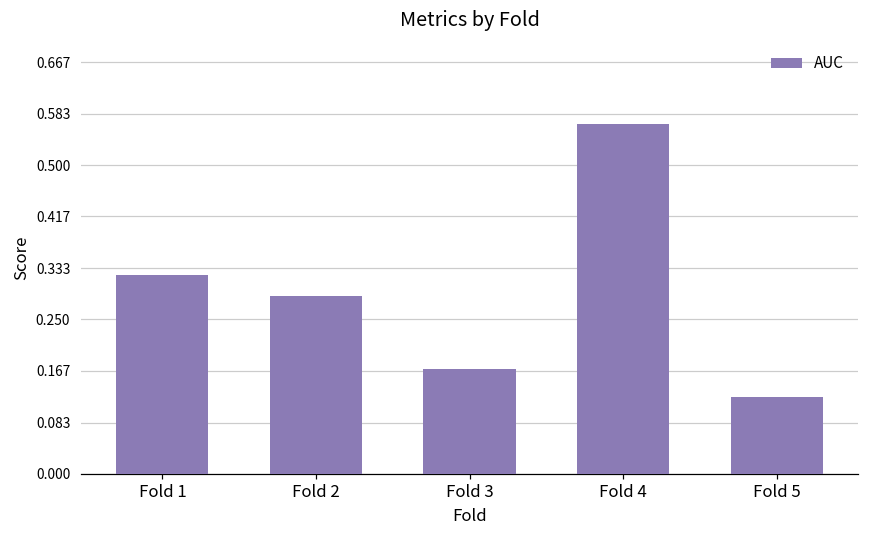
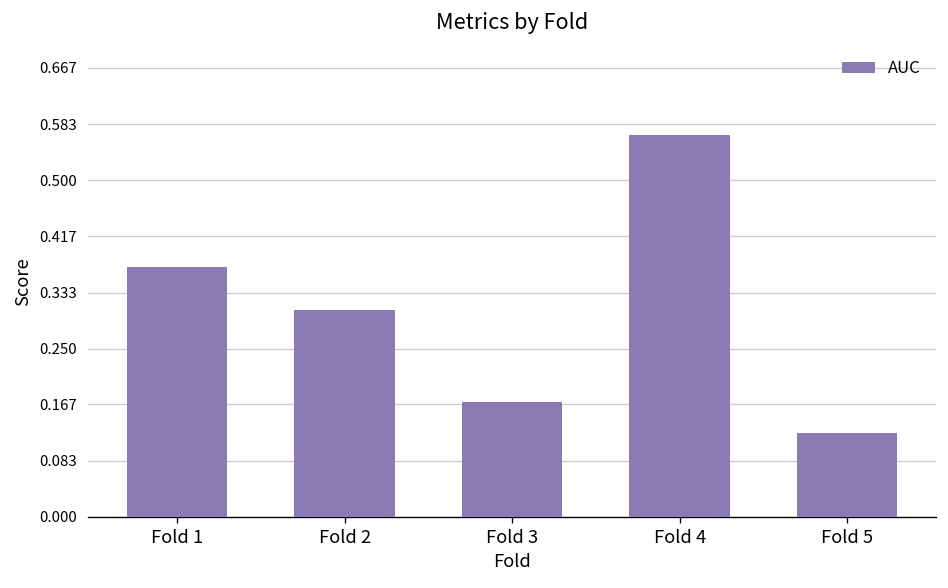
  {
-   "Fold 1": 0.32,
-   "Fold 2": 0.29,
+   "Fold 1": 0.37,
+   "Fold 2": 0.31,
    "Fold 3": 0.17,
    "Fold 4": 0.57,
    "Fold 5": 0.13
  }
